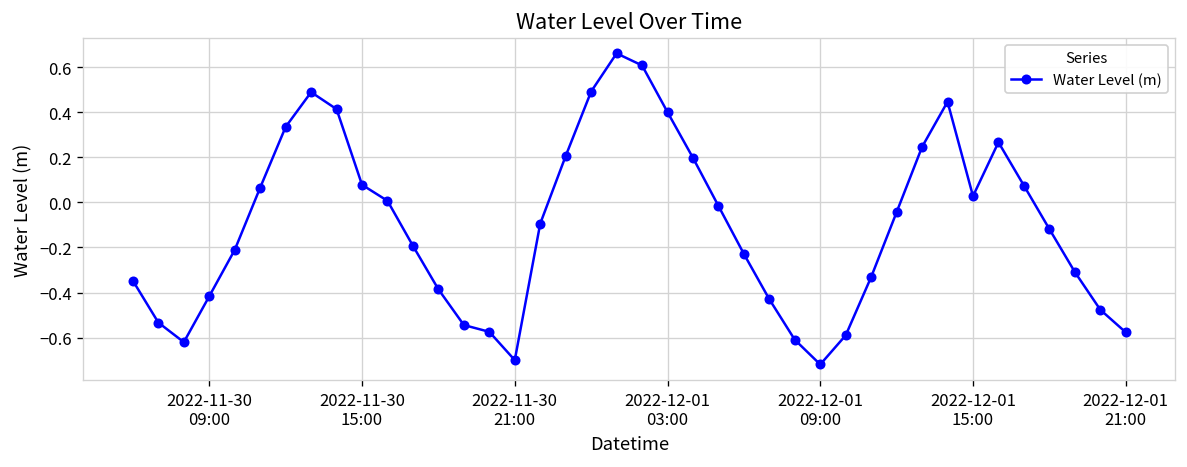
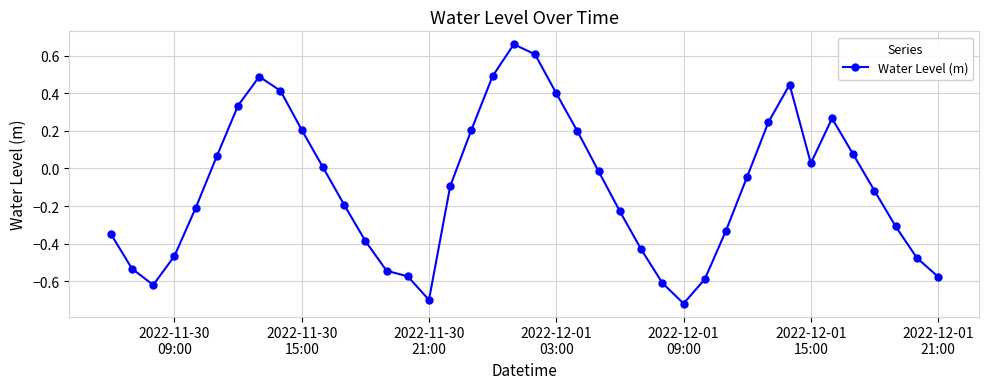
  {
-   "2022-11-30 09:00": -0.42,
-   "2022-11-30 15:00": 0.08,
+   "2022-11-30 09:00": -0.47,
+   "2022-11-30 15:00": 0.21,
    "2022-11-30 21:00": -0.70,
    "2022-12-01 03:00": 0.40,
    "2022-12-01 09:00": -0.72,
    "2022-12-01 15:00": 0.03,
    "2022-12-01 21:00": -0.58
  }
